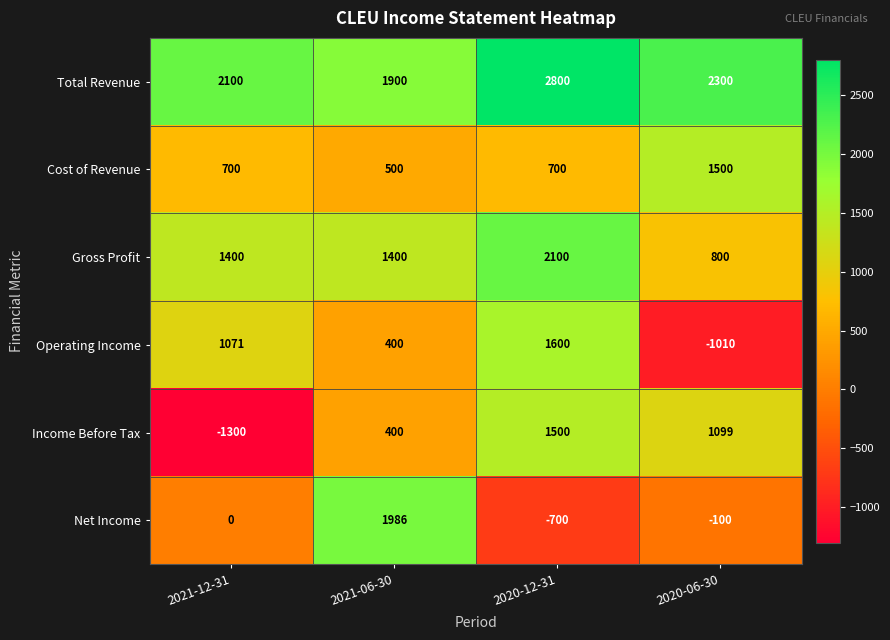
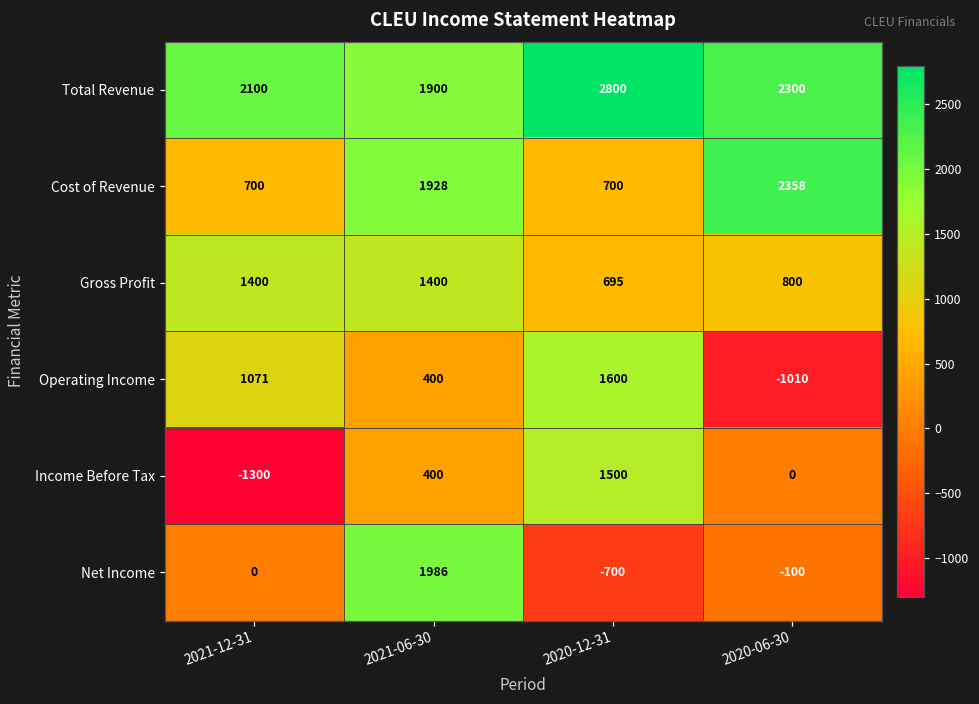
  {
    "Total Revenue": {
      "2021-12-31": 2100,
      "2021-06-30": 1900,
      "2020-12-31": 2800,
      "2020-06-30": 2300
    },
    "Cost of Revenue": {
      "2021-12-31": 700,
-     "2021-06-30": 500,
+     "2021-06-30": 1928,
      "2020-12-31": 700,
-     "2020-06-30": 1500
+     "2020-06-30": 2358
    },
    "Gross Profit": {
      "2021-12-31": 1400,
      "2021-06-30": 1400,
-     "2020-12-31": 2100,
+     "2020-12-31": 695,
      "2020-06-30": 800
    },
    "Operating Income": {
      "2021-12-31": 1071,
      "2021-06-30": 400,
      "2020-12-31": 1600,
      "2020-06-30": -1010
    },
    "Income Before Tax": {
      "2021-12-31": -1300,
      "2021-06-30": 400,
      "2020-12-31": 1500,
-     "2020-06-30": 1099
+     "2020-06-30": 0
    },
    "Net Income": {
      "2021-12-31": 0,
      "2021-06-30": 1986,
      "2020-12-31": -700,
      "2020-06-30": -100
    }
  }
